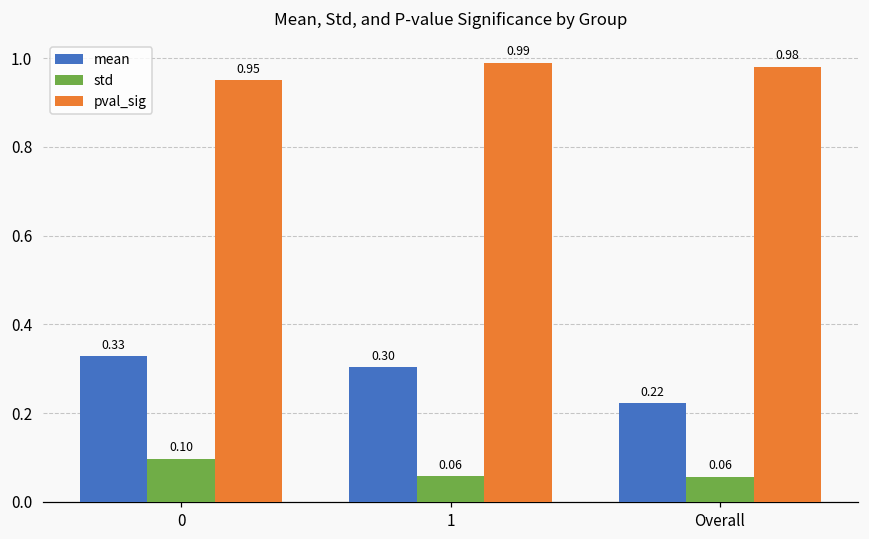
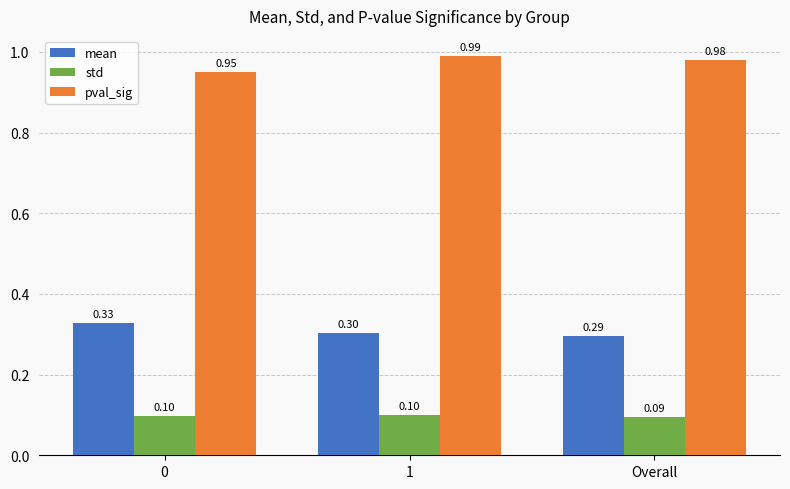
  {
    "mean": {
      "0": 0.33,
      "1": 0.30,
-     "Overall": 0.22
+     "Overall": 0.29
    },
    "std": {
      "0": 0.10,
-     "1": 0.06,
-     "Overall": 0.06
+     "1": 0.10,
+     "Overall": 0.09
    },
    "pval_sig": {
      "0": 0.95,
      "1": 0.99,
      "Overall": 0.98
    }
  }
